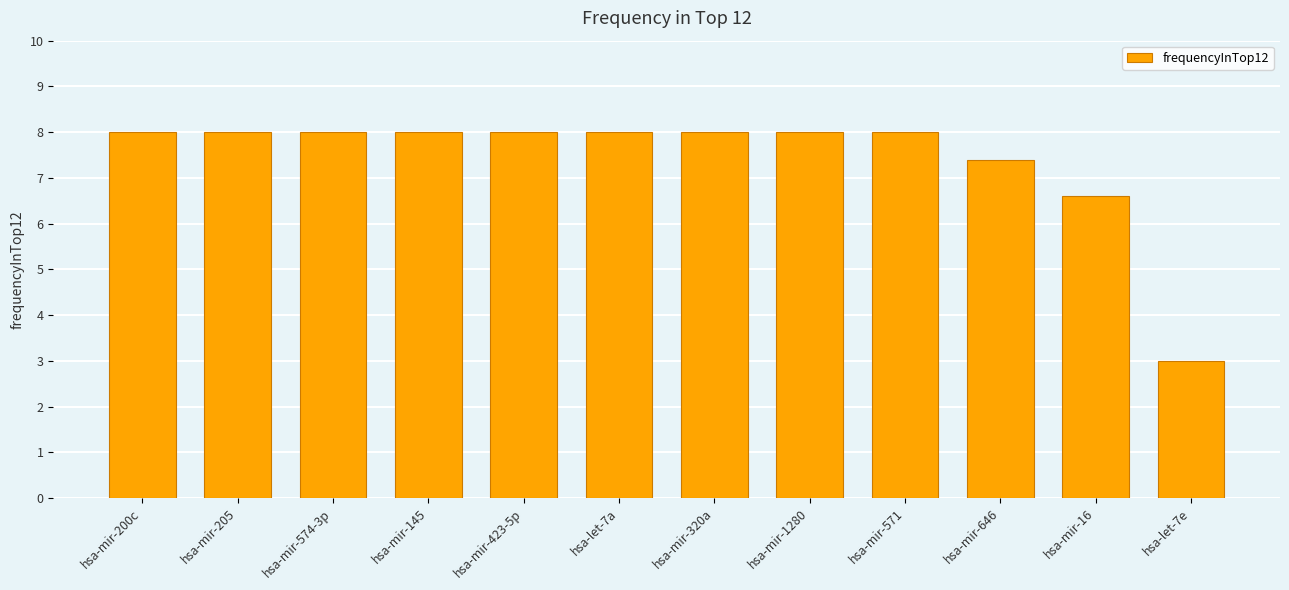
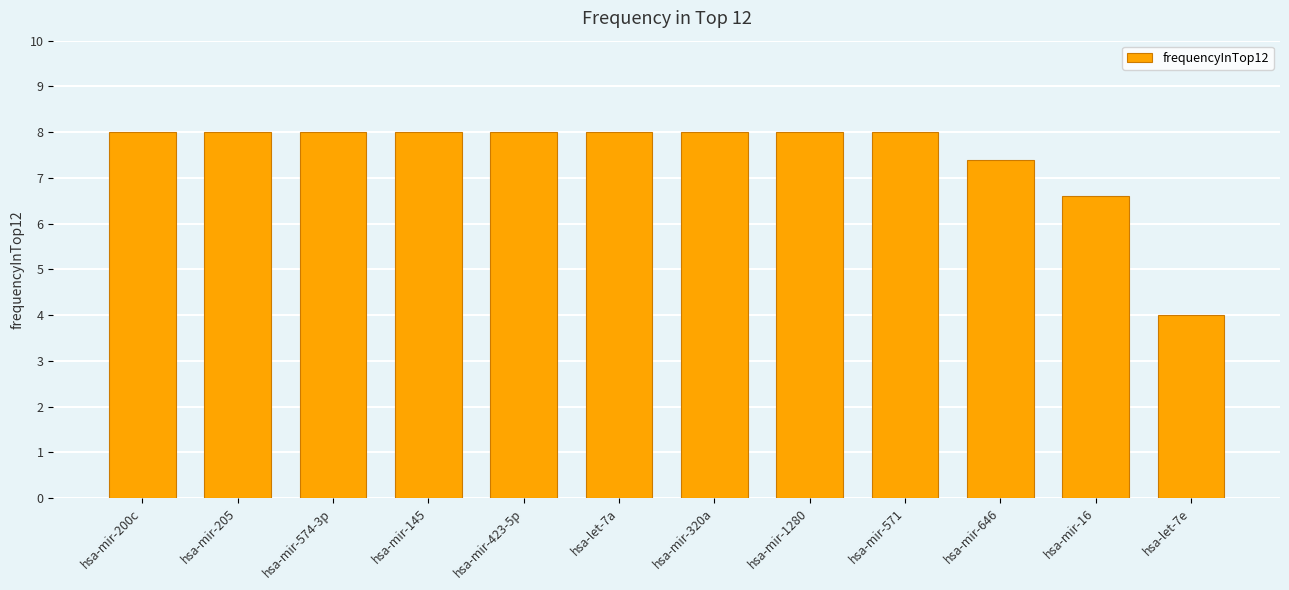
  {
    "hsa-mir-200c": 8,
    "hsa-mir-205": 8,
    "hsa-mir-574-3p": 8,
    "hsa-mir-145": 8,
    "hsa-mir-423-5p": 8,
    "hsa-let-7a": 8,
    "hsa-mir-320a": 8,
    "hsa-mir-1280": 8,
    "hsa-mir-571": 8,
    "hsa-mir-646": 7.4,
    "hsa-mir-16": 6.6,
-   "hsa-let-7e": 3
+   "hsa-let-7e": 4
  }
